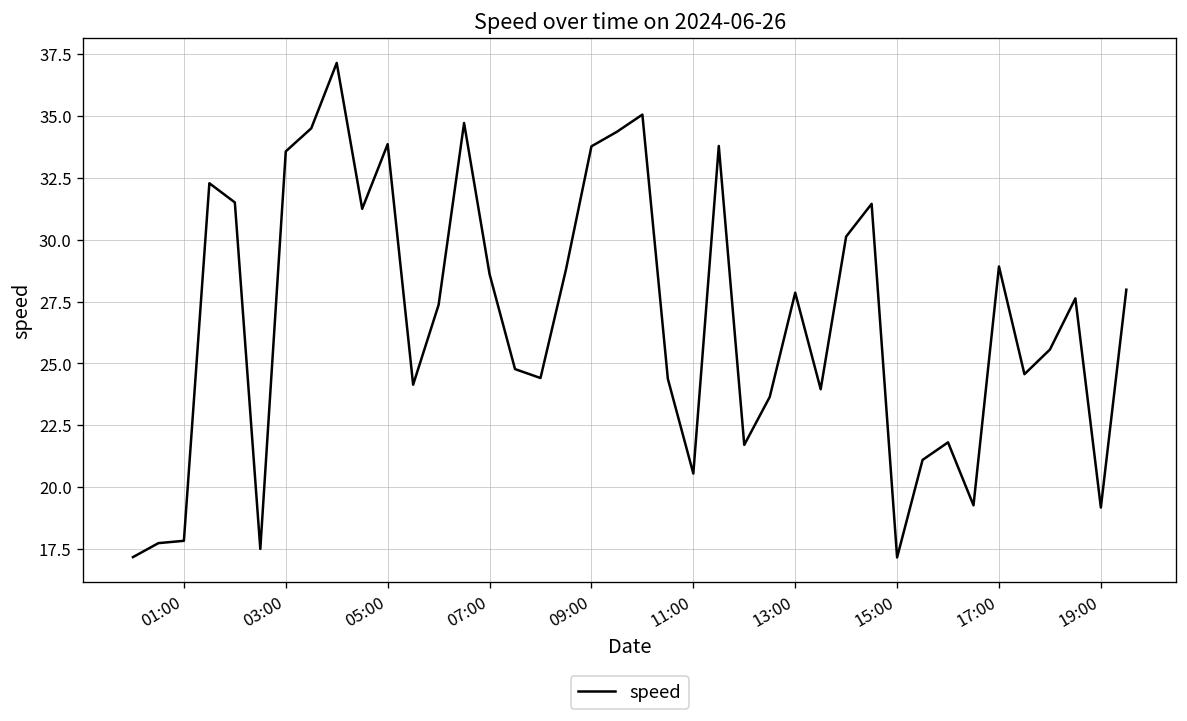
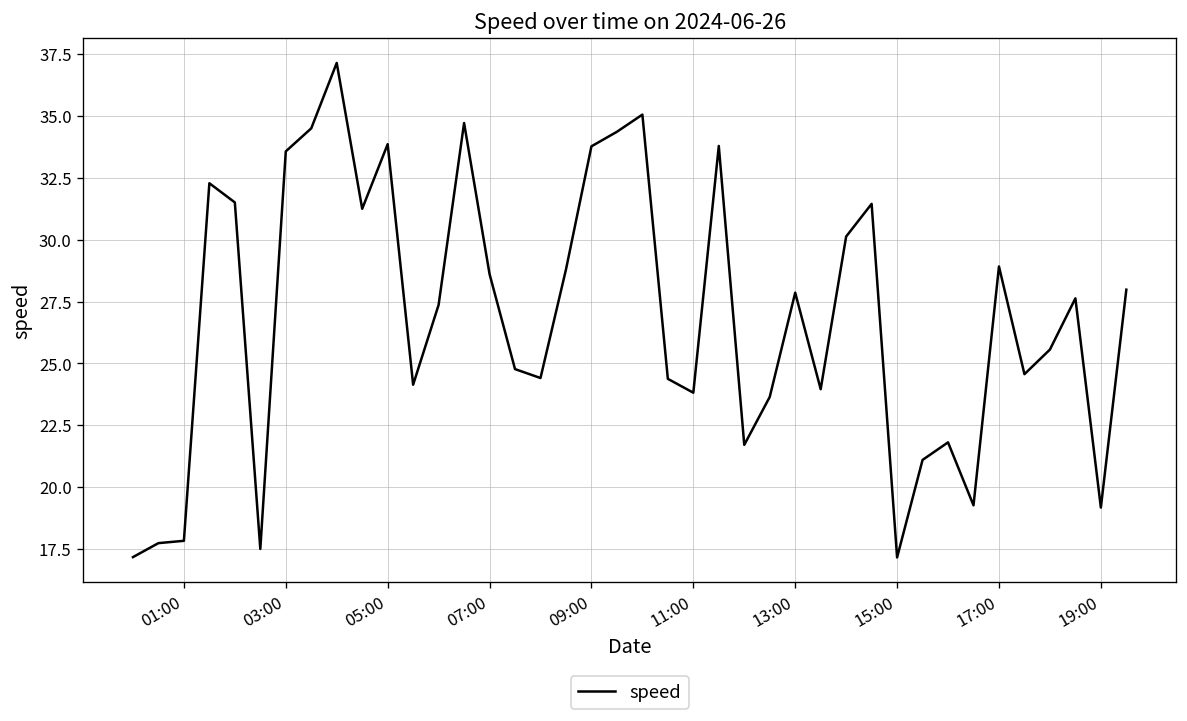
  {
    "01:00": 17.8,
    "03:00": 33.6,
    "05:00": 33.9,
    "07:00": 28.6,
    "09:00": 33.8,
-   "11:00": 20.5,
+   "11:00": 23.8,
    "13:00": 27.9,
    "15:00": 17.2,
    "17:00": 28.9,
    "19:00": 19.2
  }
